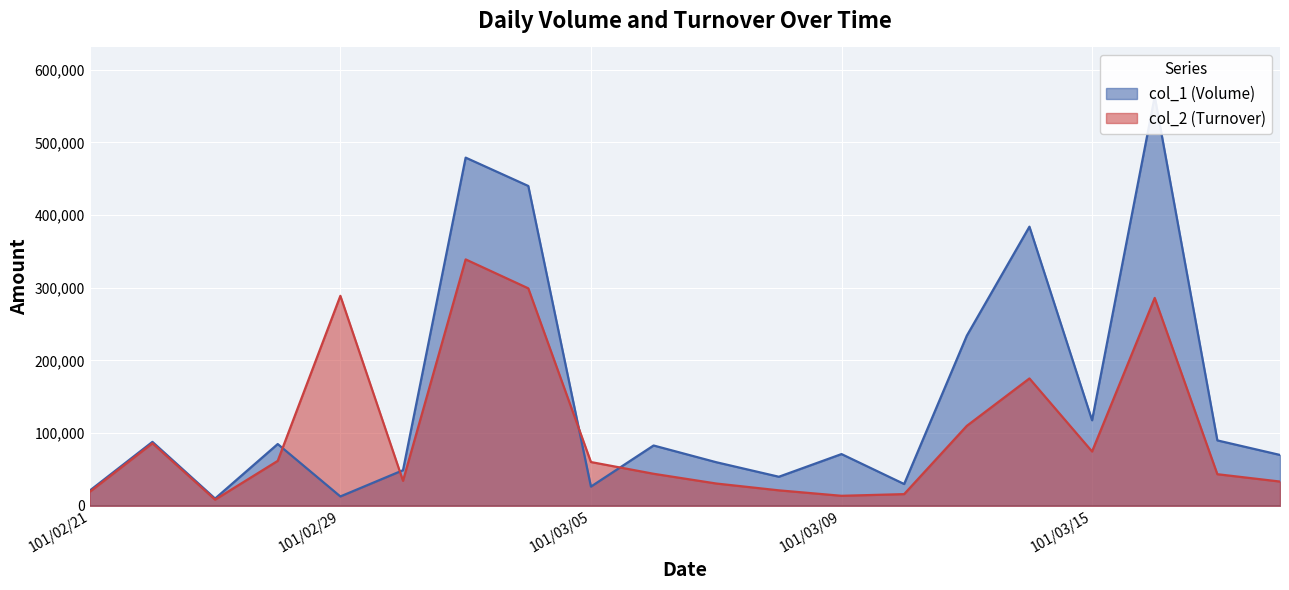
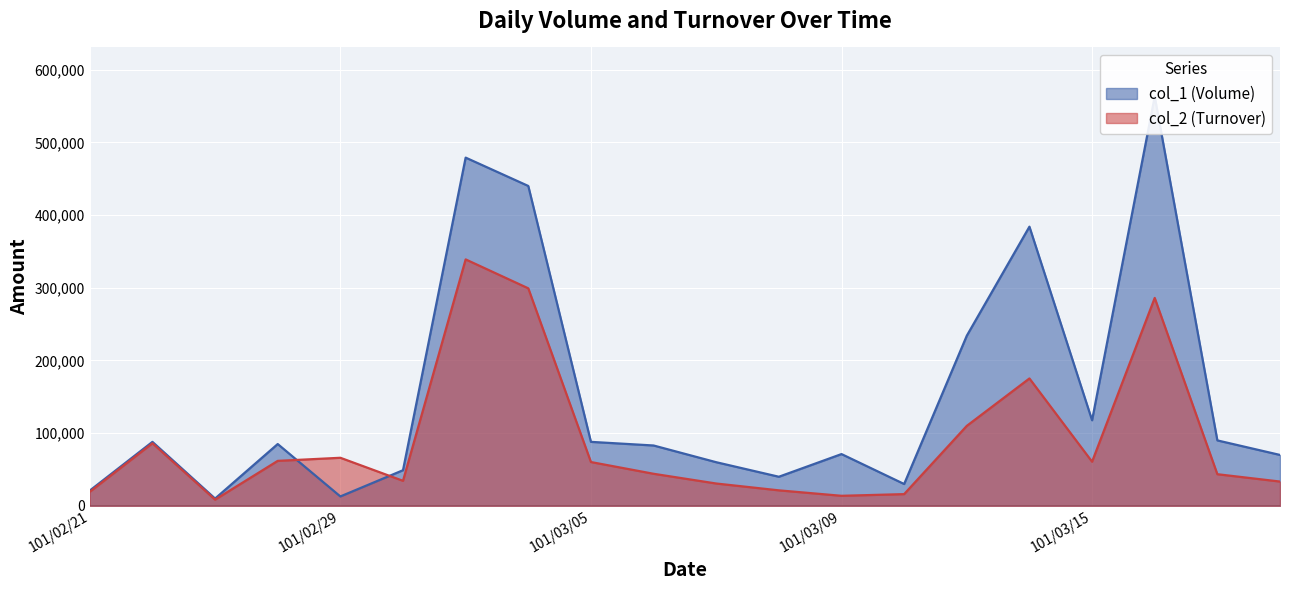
  {
    "col_1 (Volume)": {
      "101/02/29": "10,000",
-     "101/03/05": "30,000",
+     "101/03/05": "90,000",
      "101/03/09": "70,000",
      "101/03/15": "120,000"
    },
    "col_2 (Turnover)": {
-     "101/02/29": "290,000",
+     "101/02/29": "70,000",
      "101/03/05": "60,000",
      "101/03/09": "10,000",
-     "101/03/15": "70,000"
+     "101/03/15": "60,000"
    }
  }
